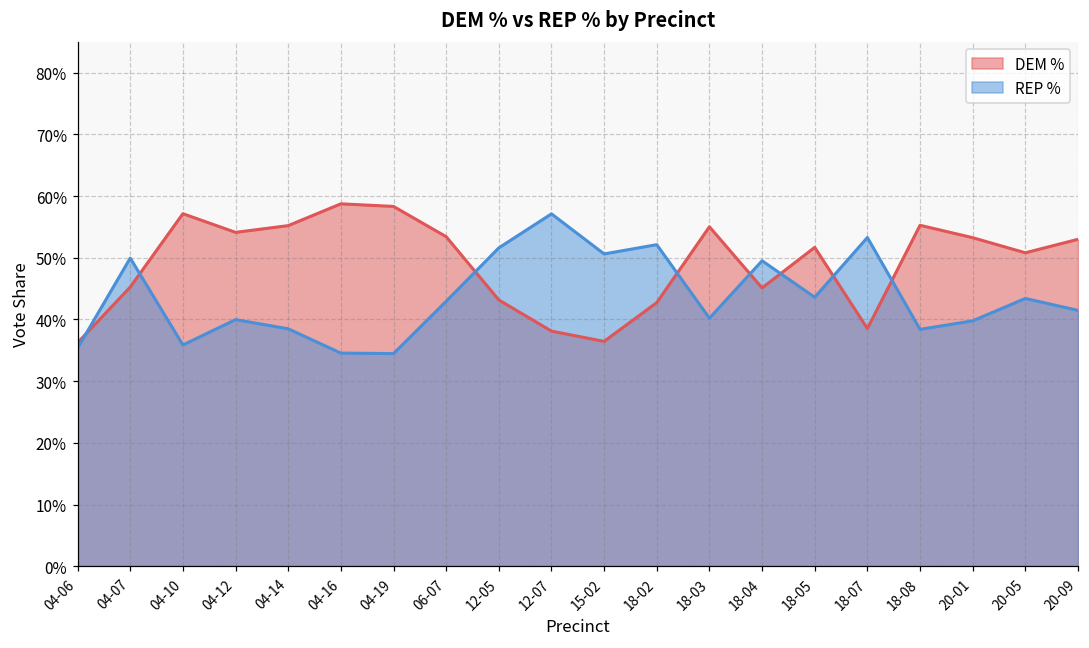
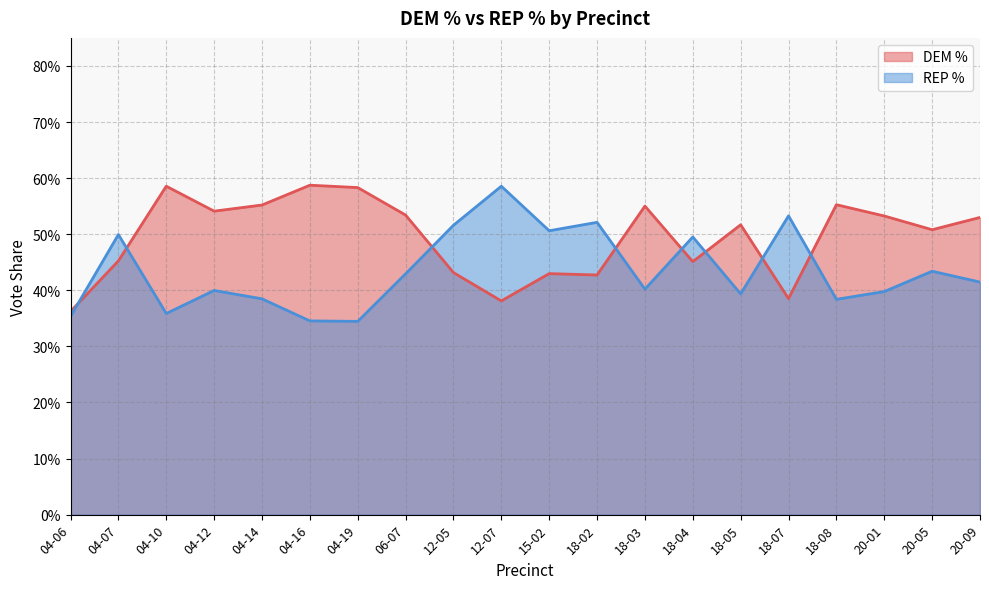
  {
    "DEM %": {
      "04-06": "36%",
      "04-07": "45%",
-     "04-10": "57%",
+     "04-10": "59%",
      "04-12": "54%",
      "04-14": "55%",
      "04-16": "59%",
      "04-19": "58%",
      "06-07": "53%",
      "12-05": "43%",
      "12-07": "38%",
-     "15-02": "36%",
+     "15-02": "43%",
      "18-02": "43%",
      "18-03": "55%",
      "18-04": "45%",
      "18-05": "52%",
      "18-07": "39%",
      "18-08": "55%",
      "20-01": "53%",
      "20-05": "51%",
      "20-09": "53%"
    },
    "REP %": {
      "04-06": "35%",
      "04-07": "50%",
      "04-10": "36%",
      "04-12": "40%",
      "04-14": "38%",
      "04-16": "35%",
      "04-19": "34%",
      "06-07": "43%",
      "12-05": "52%",
-     "12-07": "57%",
+     "12-07": "59%",
      "15-02": "51%",
      "18-02": "52%",
      "18-03": "40%",
      "18-04": "50%",
-     "18-05": "44%",
+     "18-05": "39%",
      "18-07": "53%",
      "18-08": "38%",
      "20-01": "40%",
      "20-05": "43%",
      "20-09": "41%"
    }
  }
